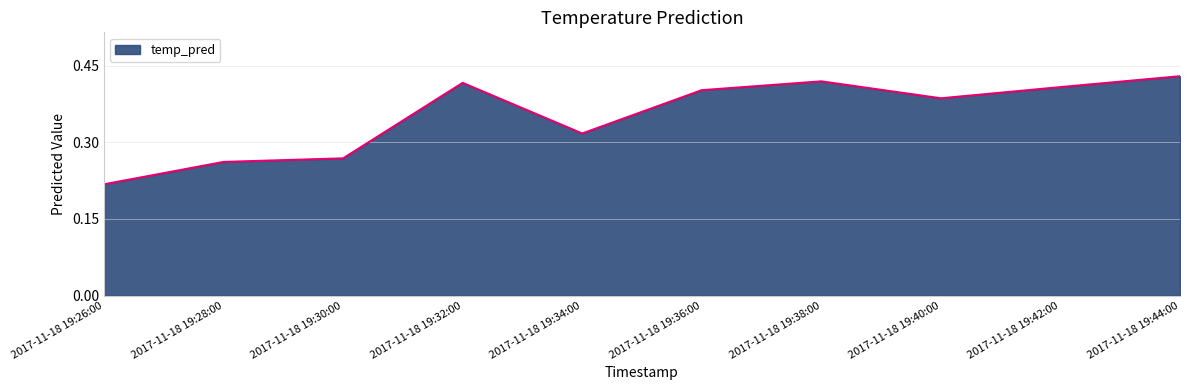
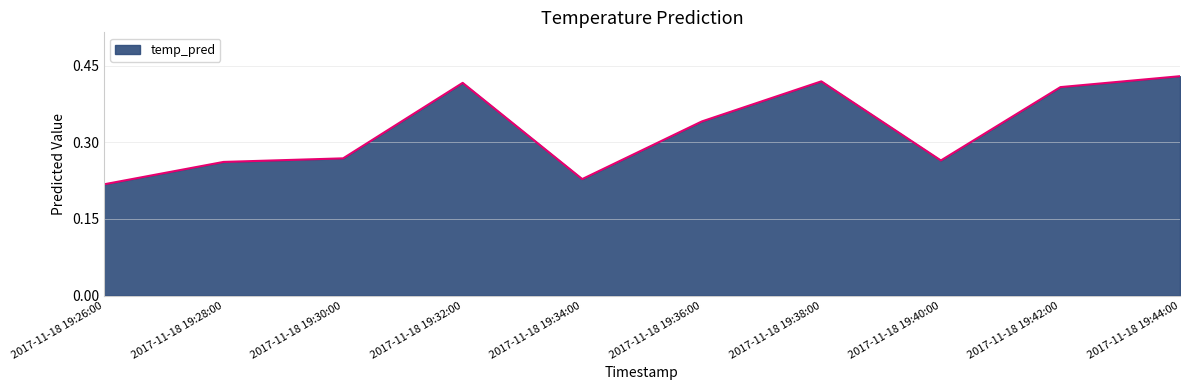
  {
    "2017-11-18 19:26:00": 0.22,
    "2017-11-18 19:28:00": 0.26,
    "2017-11-18 19:30:00": 0.27,
    "2017-11-18 19:32:00": 0.42,
-   "2017-11-18 19:34:00": 0.32,
-   "2017-11-18 19:36:00": 0.40,
+   "2017-11-18 19:34:00": 0.23,
+   "2017-11-18 19:36:00": 0.34,
    "2017-11-18 19:38:00": 0.42,
-   "2017-11-18 19:40:00": 0.39,
+   "2017-11-18 19:40:00": 0.26,
    "2017-11-18 19:42:00": 0.41,
    "2017-11-18 19:44:00": 0.43
  }
